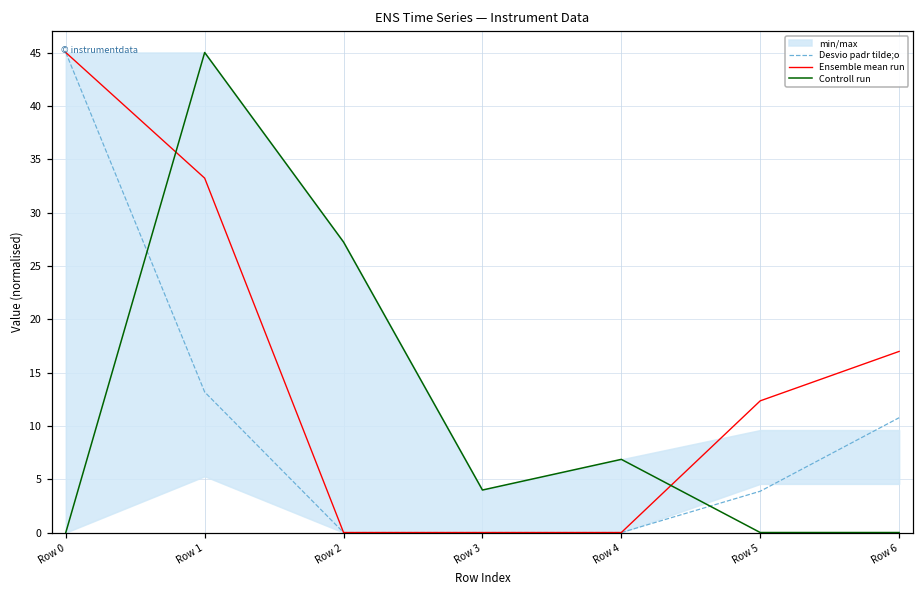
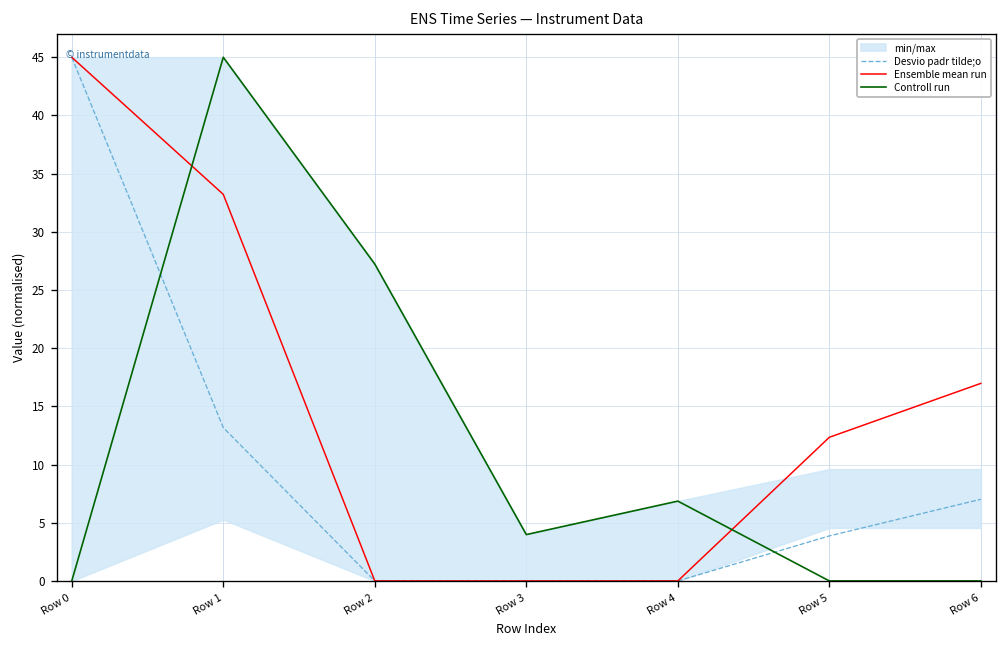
  {
    "Desvio padr tilde;o": {
      "Row 1": 13,
      "Row 5": 4,
-     "Row 6": 11
+     "Row 6": 7
    },
    "Ensemble mean run": {
      "Row 1": 33,
      "Row 5": 12,
      "Row 6": 17
    },
    "Controll run": {
      "Row 0": 0,
      "Row 5": 0,
      "Row 6": 0
    }
  }
